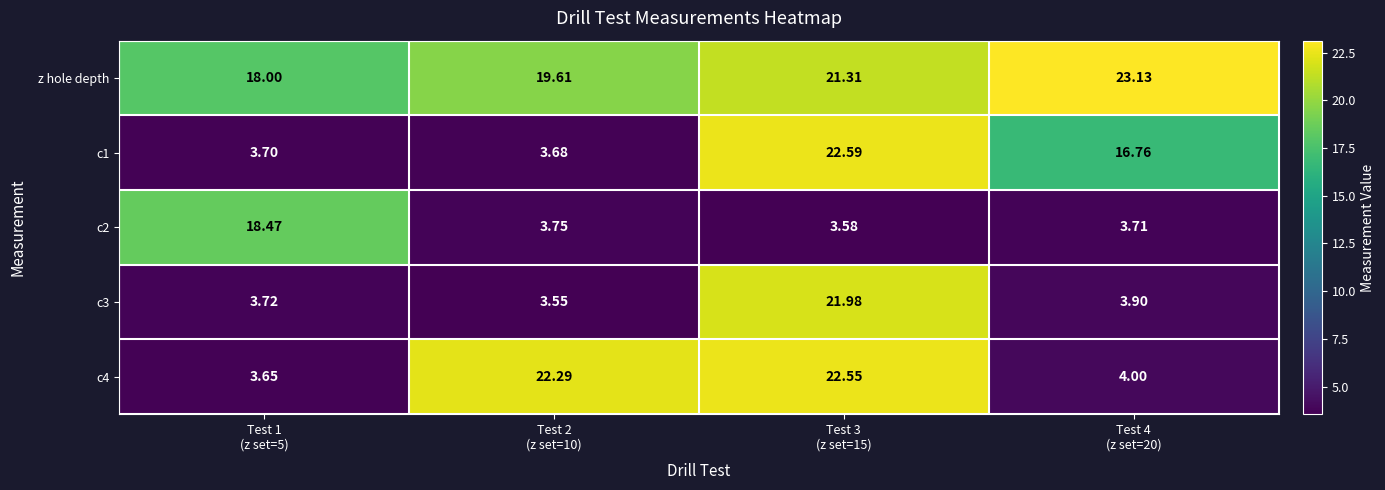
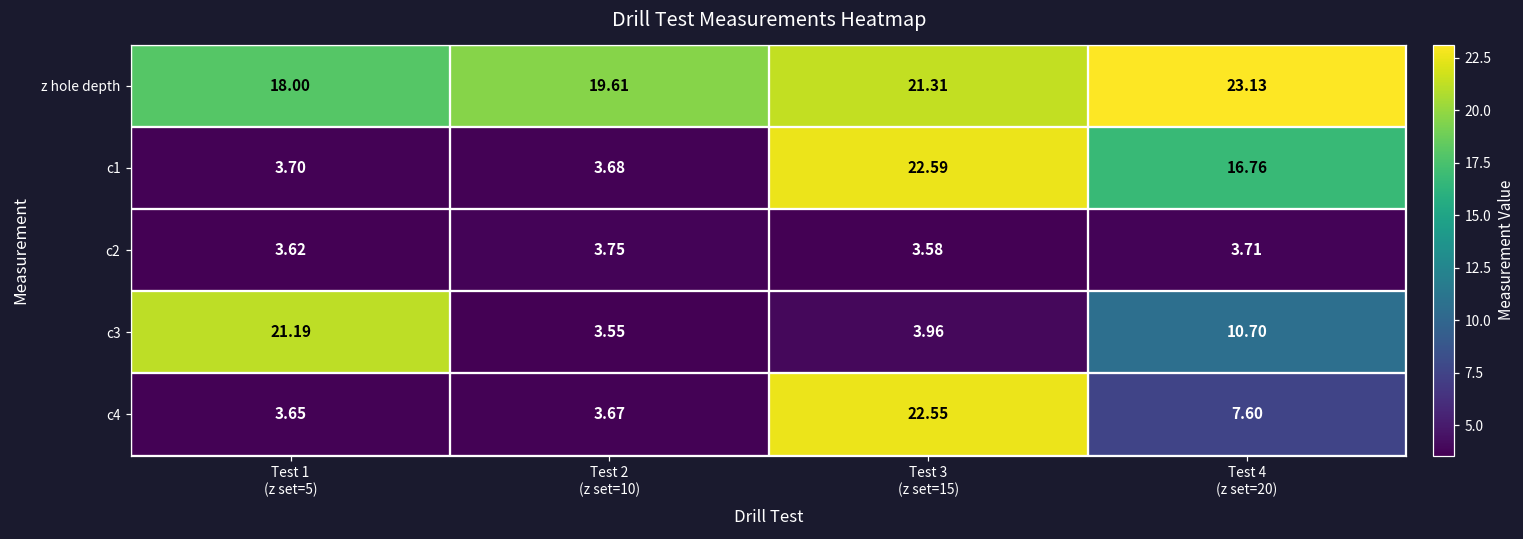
  {
    "z hole depth": {
      "Test 1 (z set=5)": 18.00,
      "Test 2 (z set=10)": 19.61,
      "Test 3 (z set=15)": 21.31,
      "Test 4 (z set=20)": 23.13
    },
    "c1": {
      "Test 1 (z set=5)": 3.70,
      "Test 2 (z set=10)": 3.68,
      "Test 3 (z set=15)": 22.59,
      "Test 4 (z set=20)": 16.76
    },
    "c2": {
-     "Test 1 (z set=5)": 18.47,
+     "Test 1 (z set=5)": 3.62,
      "Test 2 (z set=10)": 3.75,
      "Test 3 (z set=15)": 3.58,
      "Test 4 (z set=20)": 3.71
    },
    "c3": {
-     "Test 1 (z set=5)": 3.72,
+     "Test 1 (z set=5)": 21.19,
      "Test 2 (z set=10)": 3.55,
-     "Test 3 (z set=15)": 21.98,
-     "Test 4 (z set=20)": 3.90
+     "Test 3 (z set=15)": 3.96,
+     "Test 4 (z set=20)": 10.70
    },
    "c4": {
      "Test 1 (z set=5)": 3.65,
-     "Test 2 (z set=10)": 22.29,
+     "Test 2 (z set=10)": 3.67,
      "Test 3 (z set=15)": 22.55,
-     "Test 4 (z set=20)": 4.00
+     "Test 4 (z set=20)": 7.60
    }
  }
